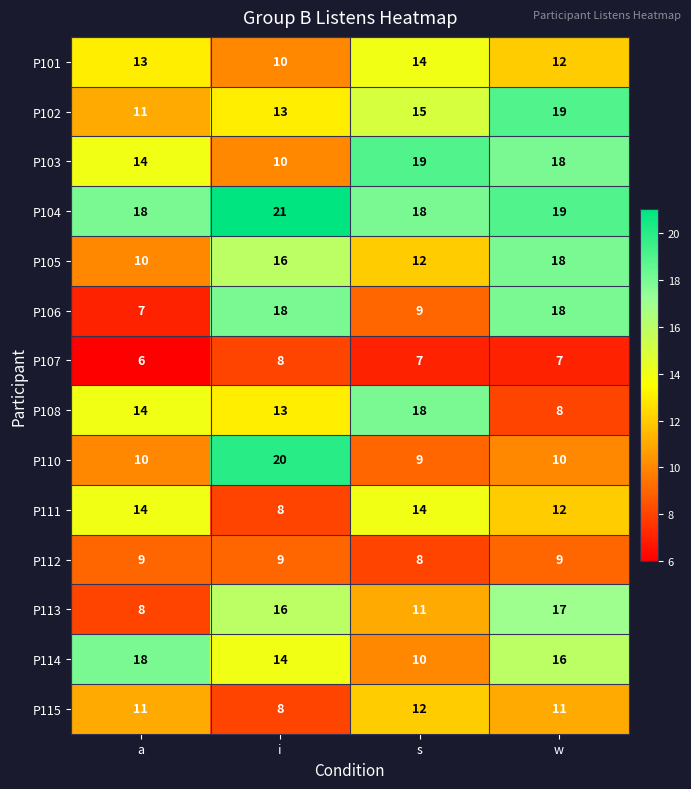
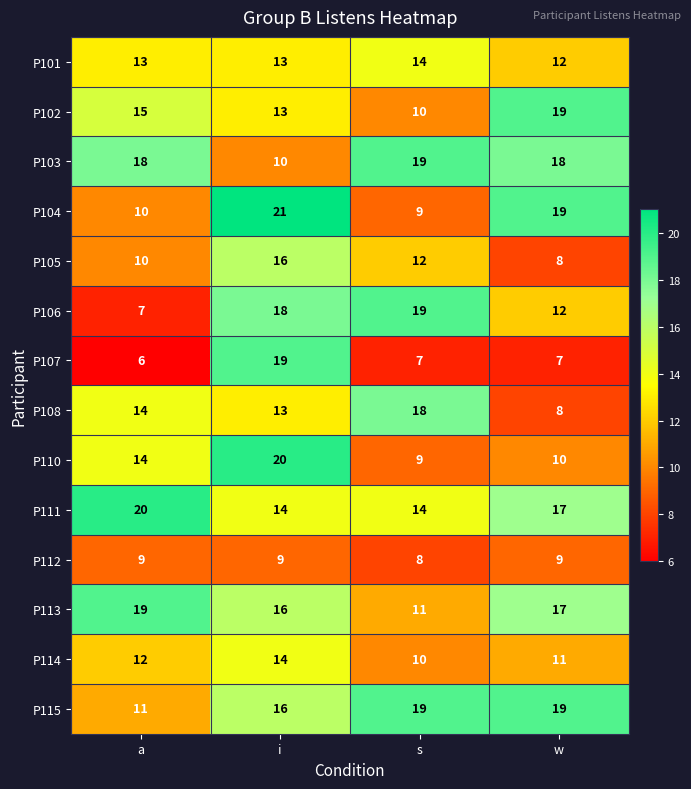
  {
    "P101": {
      "a": 13,
-     "i": 10,
+     "i": 13,
      "s": 14,
      "w": 12
    },
    "P102": {
-     "a": 11,
+     "a": 15,
      "i": 13,
-     "s": 15,
+     "s": 10,
      "w": 19
    },
    "P103": {
-     "a": 14,
+     "a": 18,
      "i": 10,
      "s": 19,
      "w": 18
    },
    "P104": {
-     "a": 18,
+     "a": 10,
      "i": 21,
-     "s": 18,
+     "s": 9,
      "w": 19
    },
    "P105": {
      "a": 10,
      "i": 16,
      "s": 12,
-     "w": 18
+     "w": 8
    },
    "P106": {
      "a": 7,
      "i": 18,
-     "s": 9,
-     "w": 18
+     "s": 19,
+     "w": 12
    },
    "P107": {
      "a": 6,
-     "i": 8,
+     "i": 19,
      "s": 7,
      "w": 7
    },
    "P108": {
      "a": 14,
      "i": 13,
      "s": 18,
      "w": 8
    },
    "P110": {
-     "a": 10,
+     "a": 14,
      "i": 20,
      "s": 9,
      "w": 10
    },
    "P111": {
-     "a": 14,
-     "i": 8,
+     "a": 20,
+     "i": 14,
      "s": 14,
-     "w": 12
+     "w": 17
    },
    "P112": {
      "a": 9,
      "i": 9,
      "s": 8,
      "w": 9
    },
    "P113": {
-     "a": 8,
+     "a": 19,
      "i": 16,
      "s": 11,
      "w": 17
    },
    "P114": {
-     "a": 18,
+     "a": 12,
      "i": 14,
      "s": 10,
-     "w": 16
+     "w": 11
    },
    "P115": {
      "a": 11,
-     "i": 8,
-     "s": 12,
-     "w": 11
+     "i": 16,
+     "s": 19,
+     "w": 19
    }
  }
